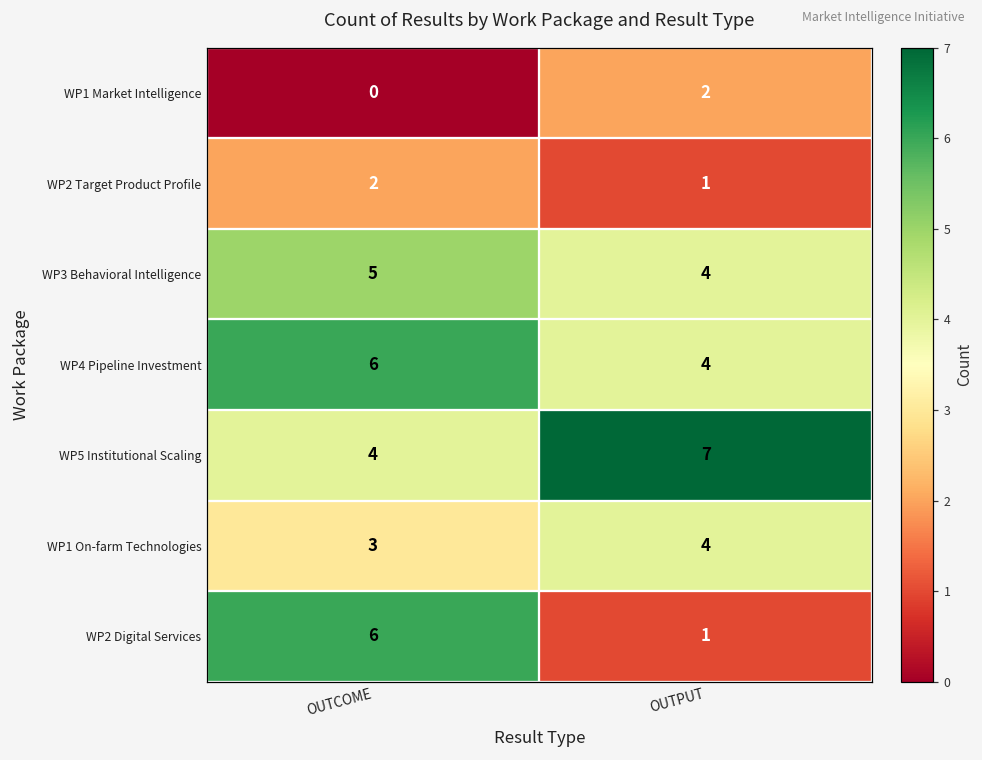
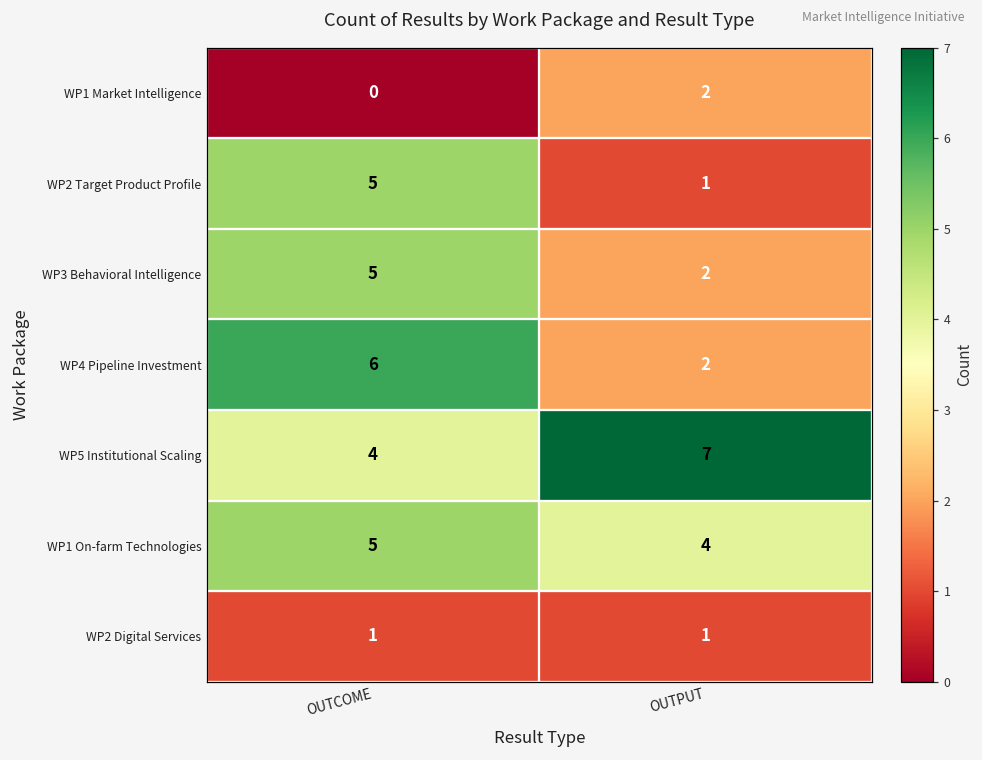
  {
    "WP1 Market Intelligence": {
      "OUTCOME": 0,
      "OUTPUT": 2
    },
    "WP2 Target Product Profile": {
-     "OUTCOME": 2,
+     "OUTCOME": 5,
      "OUTPUT": 1
    },
    "WP3 Behavioral Intelligence": {
      "OUTCOME": 5,
-     "OUTPUT": 4
+     "OUTPUT": 2
    },
    "WP4 Pipeline Investment": {
      "OUTCOME": 6,
-     "OUTPUT": 4
+     "OUTPUT": 2
    },
    "WP5 Institutional Scaling": {
      "OUTCOME": 4,
      "OUTPUT": 7
    },
    "WP1 On-farm Technologies": {
-     "OUTCOME": 3,
+     "OUTCOME": 5,
      "OUTPUT": 4
    },
    "WP2 Digital Services": {
-     "OUTCOME": 6,
+     "OUTCOME": 1,
      "OUTPUT": 1
    }
  }
